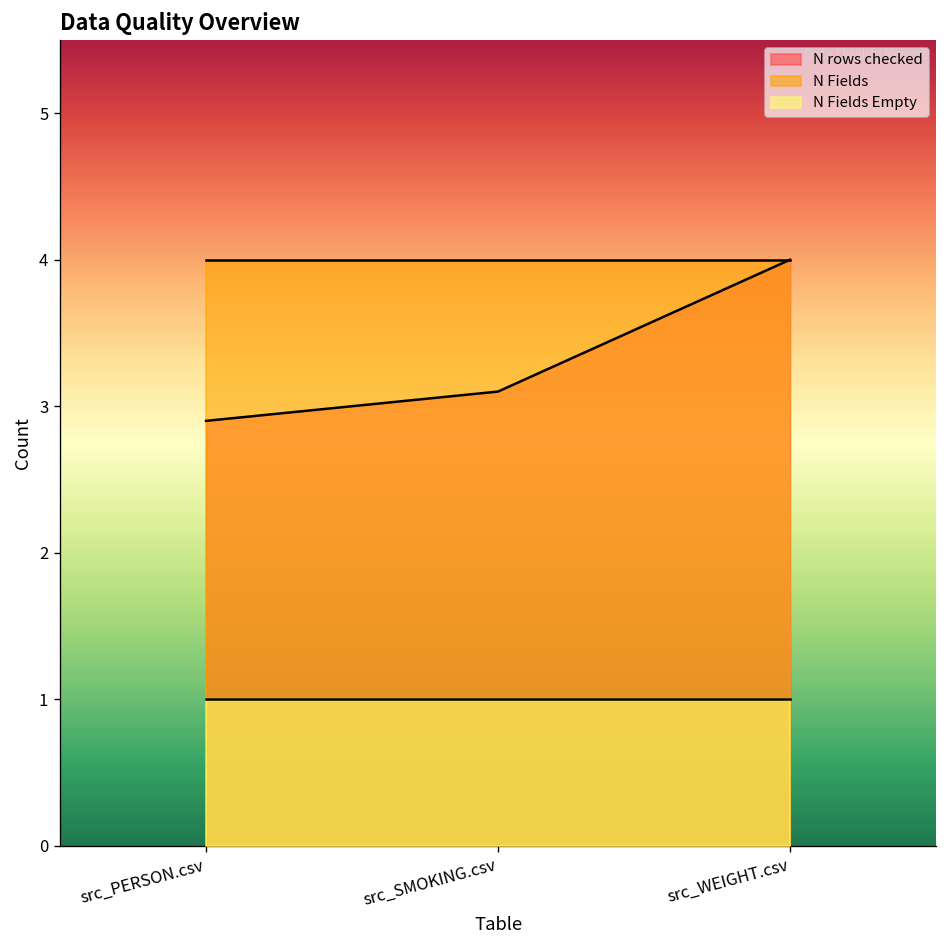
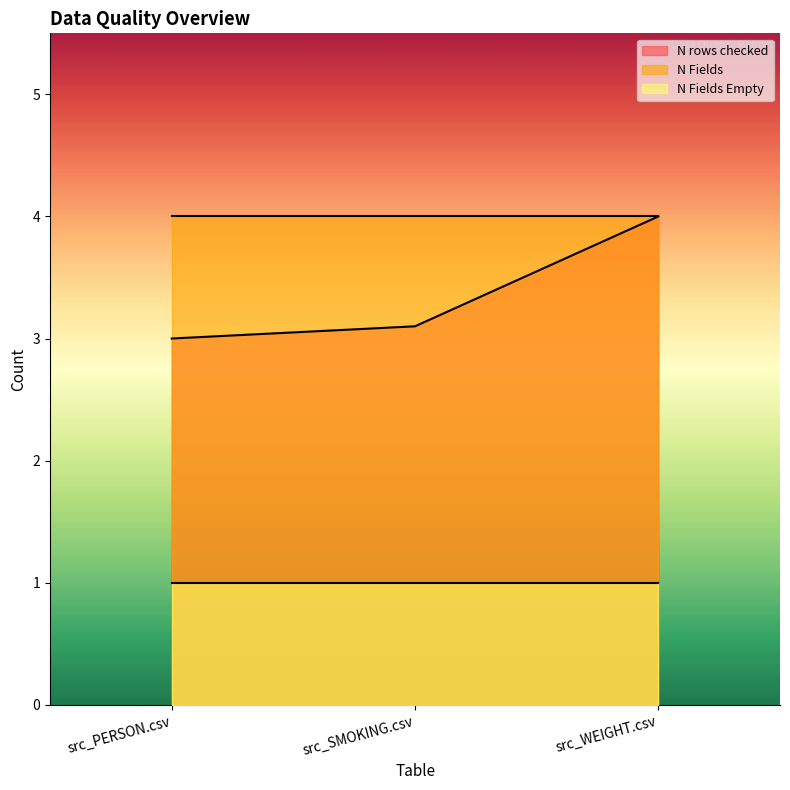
  {
    "N rows checked": {
-     "src_PERSON.csv": 2.9,
+     "src_PERSON.csv": 3.0,
      "src_SMOKING.csv": 3.1
    },
    "N Fields": {
      "src_PERSON.csv": 4.0,
      "src_SMOKING.csv": 4.0
    },
    "N Fields Empty": {
      "src_PERSON.csv": 1.0,
      "src_SMOKING.csv": 1.0,
      "src_WEIGHT.csv": 1.0
    }
  }
